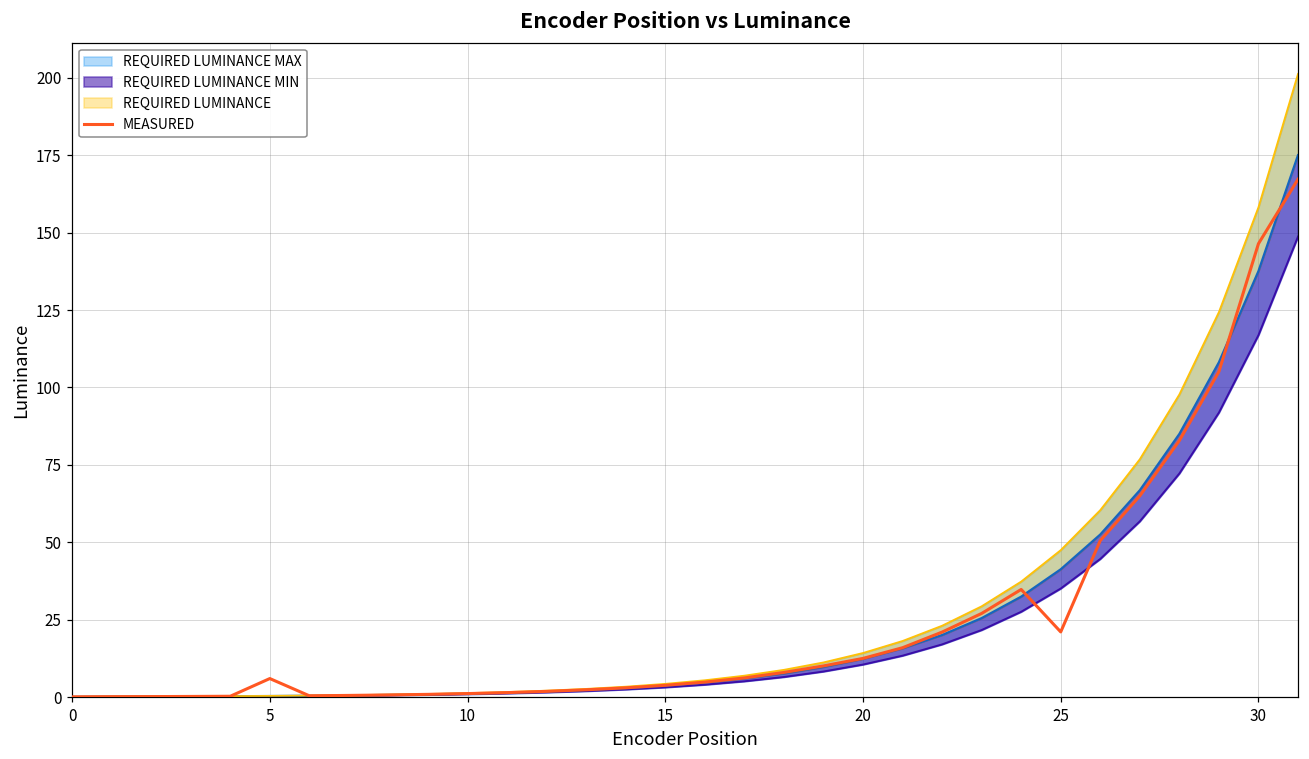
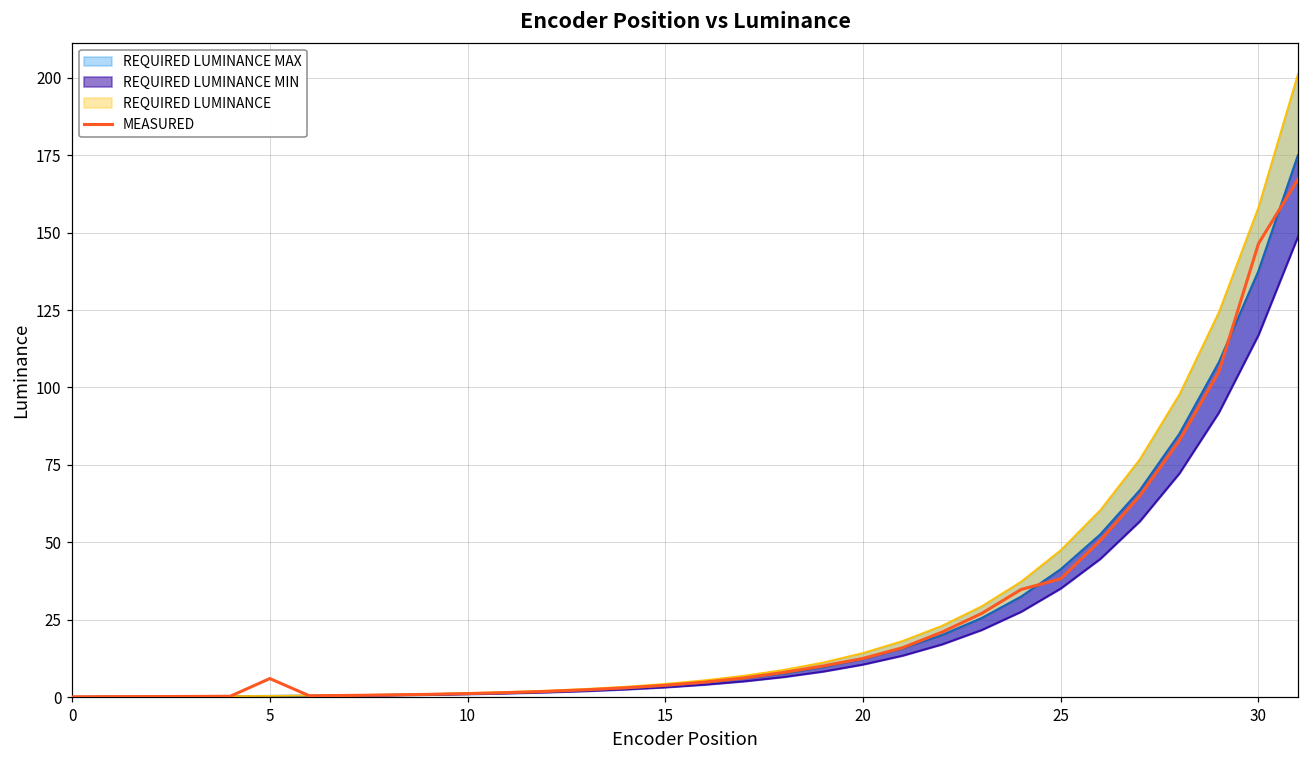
  {
    "REQUIRED LUMINANCE": {
      "20": 14,
      "25": 47,
      "30": 158
    },
    "MEASURED": {
      "5": 6,
-     "25": 21,
+     "25": 38,
      "30": 146
    }
  }
